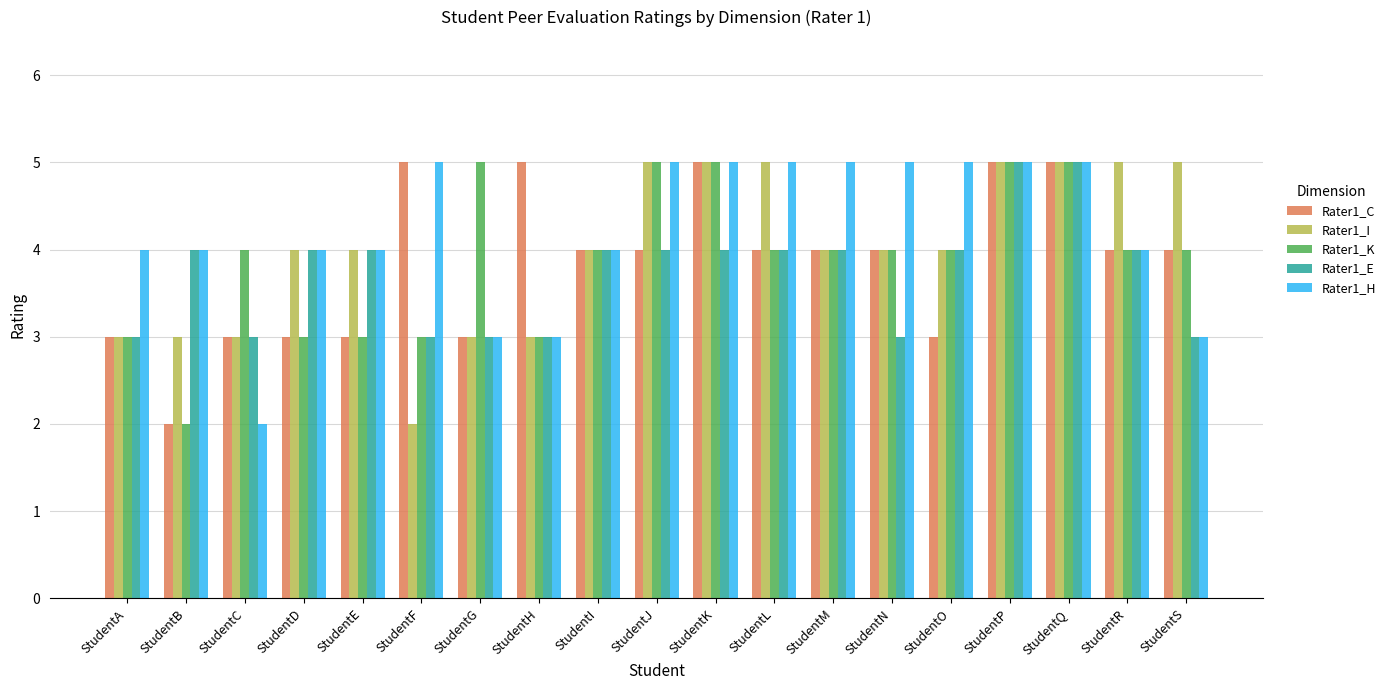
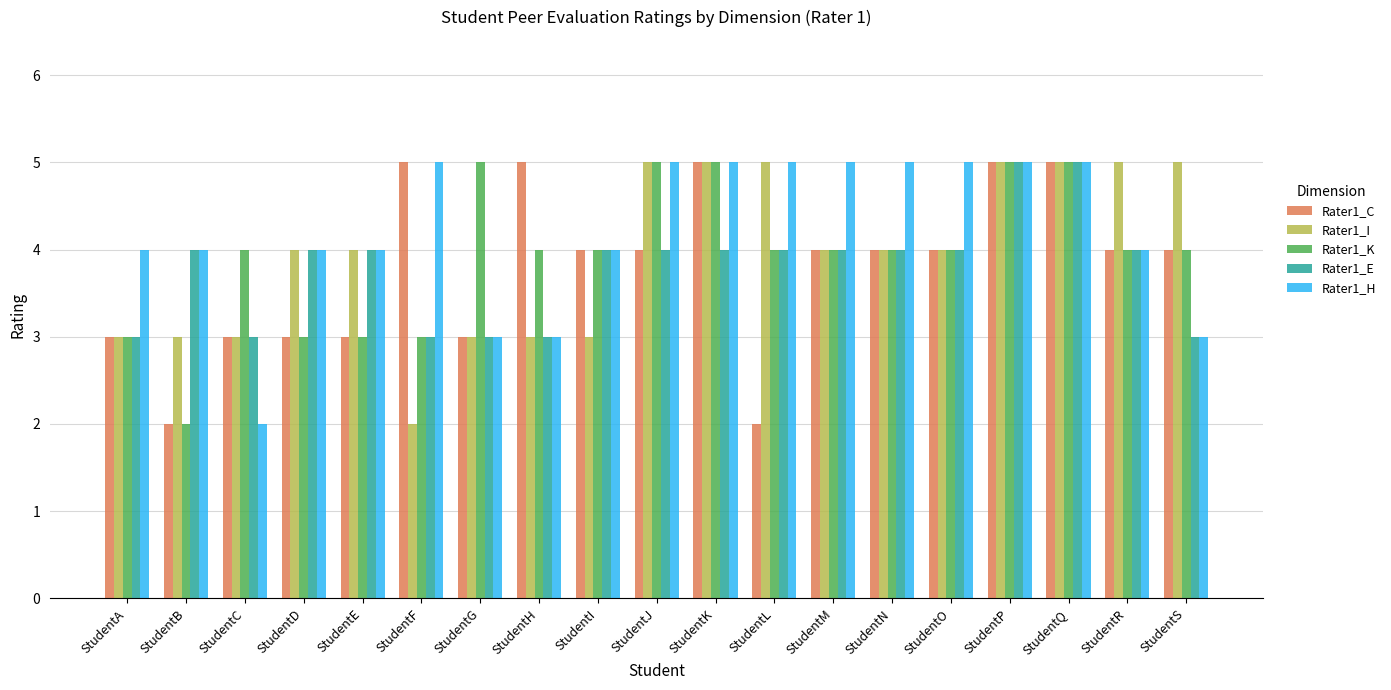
  {
    "Rater1_C": {
      "StudentA": 3,
      "StudentB": 2,
      "StudentC": 3,
      "StudentD": 3,
      "StudentE": 3,
      "StudentF": 5,
      "StudentG": 3,
      "StudentH": 5,
      "StudentI": 4,
      "StudentJ": 4,
      "StudentK": 5,
-     "StudentL": 4,
+     "StudentL": 2,
      "StudentM": 4,
      "StudentN": 4,
-     "StudentO": 3,
+     "StudentO": 4,
      "StudentP": 5,
      "StudentQ": 5,
      "StudentR": 4,
      "StudentS": 4
    },
    "Rater1_I": {
      "StudentA": 3,
      "StudentB": 3,
      "StudentC": 3,
      "StudentD": 4,
      "StudentE": 4,
      "StudentF": 2,
      "StudentG": 3,
      "StudentH": 3,
-     "StudentI": 4,
+     "StudentI": 3,
      "StudentJ": 5,
      "StudentK": 5,
      "StudentL": 5,
      "StudentM": 4,
      "StudentN": 4,
      "StudentO": 4,
      "StudentP": 5,
      "StudentQ": 5,
      "StudentR": 5,
      "StudentS": 5
    },
    "Rater1_K": {
      "StudentA": 3,
      "StudentB": 2,
      "StudentC": 4,
      "StudentD": 3,
      "StudentE": 3,
      "StudentF": 3,
      "StudentG": 5,
-     "StudentH": 3,
+     "StudentH": 4,
      "StudentI": 4,
      "StudentJ": 5,
      "StudentK": 5,
      "StudentL": 4,
      "StudentM": 4,
      "StudentN": 4,
      "StudentO": 4,
      "StudentP": 5,
      "StudentQ": 5,
      "StudentR": 4,
      "StudentS": 4
    },
    "Rater1_E": {
      "StudentA": 3,
      "StudentB": 4,
      "StudentC": 3,
      "StudentD": 4,
      "StudentE": 4,
      "StudentF": 3,
      "StudentG": 3,
      "StudentH": 3,
      "StudentI": 4,
      "StudentJ": 4,
      "StudentK": 4,
      "StudentL": 4,
      "StudentM": 4,
-     "StudentN": 3,
+     "StudentN": 4,
      "StudentO": 4,
      "StudentP": 5,
      "StudentQ": 5,
      "StudentR": 4,
      "StudentS": 3
    },
    "Rater1_H": {
      "StudentA": 4,
      "StudentB": 4,
      "StudentC": 2,
      "StudentD": 4,
      "StudentE": 4,
      "StudentF": 5,
      "StudentG": 3,
      "StudentH": 3,
      "StudentI": 4,
      "StudentJ": 5,
      "StudentK": 5,
      "StudentL": 5,
      "StudentM": 5,
      "StudentN": 5,
      "StudentO": 5,
      "StudentP": 5,
      "StudentQ": 5,
      "StudentR": 4,
      "StudentS": 3
    }
  }
